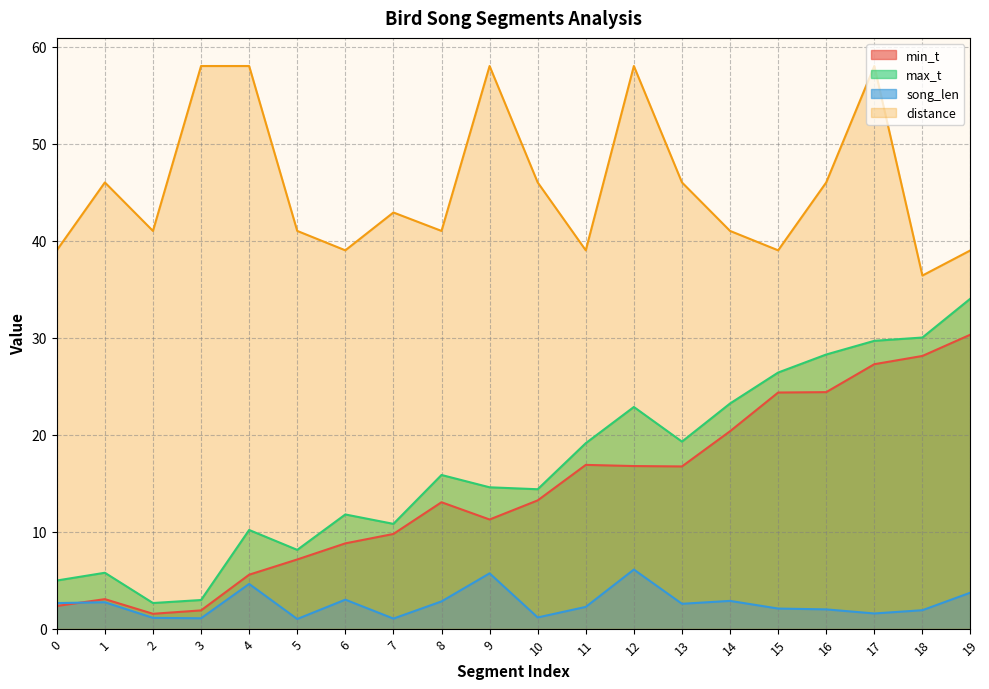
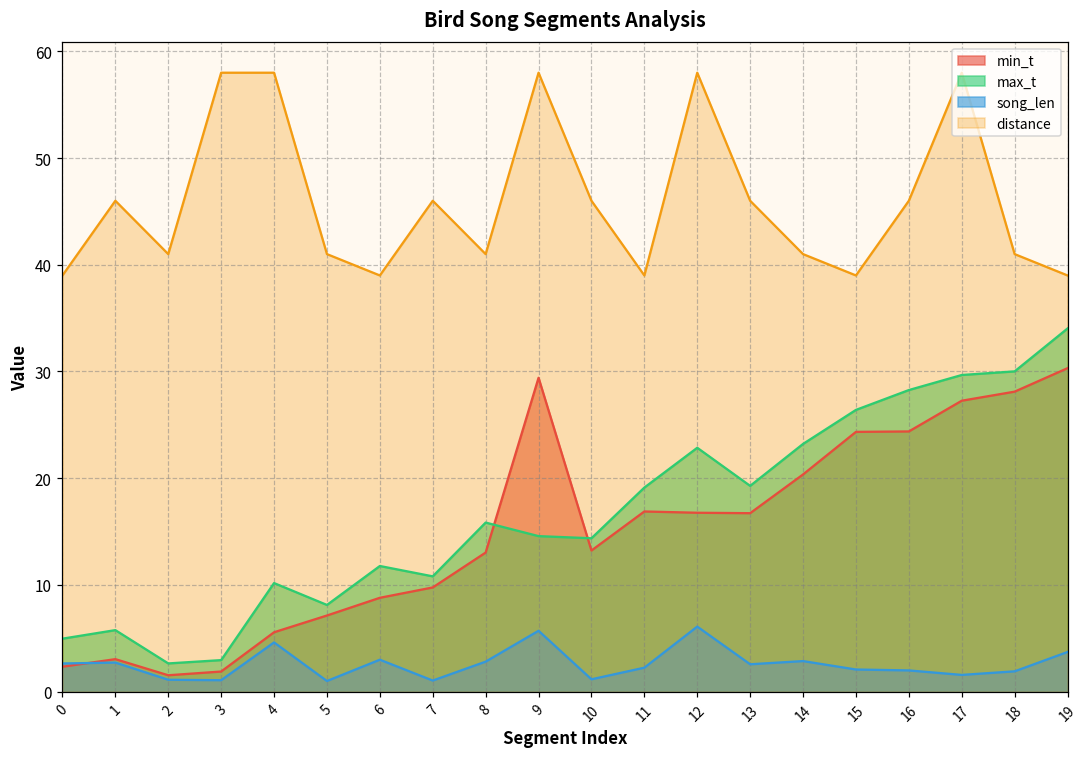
  {
    "min_t": {
      "0": 2,
      "1": 3,
      "2": 2,
      "3": 2,
      "4": 6,
      "5": 7,
      "6": 9,
      "7": 10,
      "8": 13,
-     "9": 11,
+     "9": 29,
      "10": 13,
      "11": 17,
      "12": 17,
      "13": 17,
      "14": 20,
      "15": 24,
      "16": 24,
      "17": 27,
      "18": 28,
      "19": 30
    },
    "max_t": {
      "0": 5,
      "1": 6,
      "2": 3,
      "3": 3,
      "4": 10,
      "5": 8,
      "6": 12,
      "7": 11,
      "8": 16,
      "9": 15,
      "10": 14,
      "11": 19,
      "12": 23,
      "13": 19,
      "14": 23,
      "15": 26,
      "16": 28,
      "17": 30,
      "18": 30,
      "19": 34
    },
    "song_len": {
      "0": 3,
      "1": 3,
      "2": 1,
      "3": 1,
      "4": 5,
      "5": 1,
      "6": 3,
      "7": 1,
      "8": 3,
      "9": 6,
      "10": 1,
      "11": 2,
      "12": 6,
      "13": 3,
      "14": 3,
      "15": 2,
      "16": 2,
      "17": 2,
      "18": 2,
      "19": 4
    },
    "distance": {
      "0": 39,
      "1": 46,
      "2": 41,
      "3": 58,
      "4": 58,
      "5": 41,
      "6": 39,
-     "7": 43,
+     "7": 46,
      "8": 41,
      "9": 58,
      "10": 46,
      "11": 39,
      "12": 58,
      "13": 46,
      "14": 41,
      "15": 39,
      "16": 46,
-     "18": 36,
+     "18": 41,
      "19": 39
    }
  }
